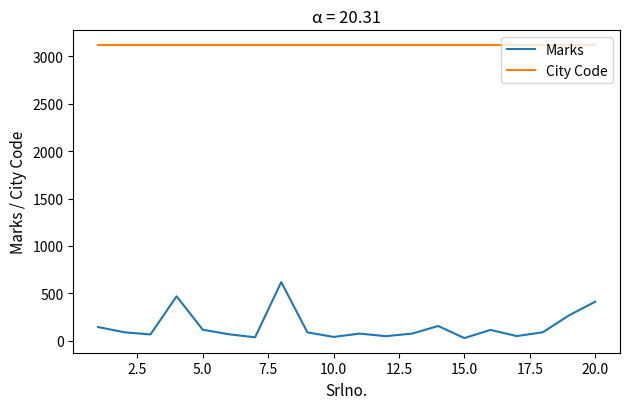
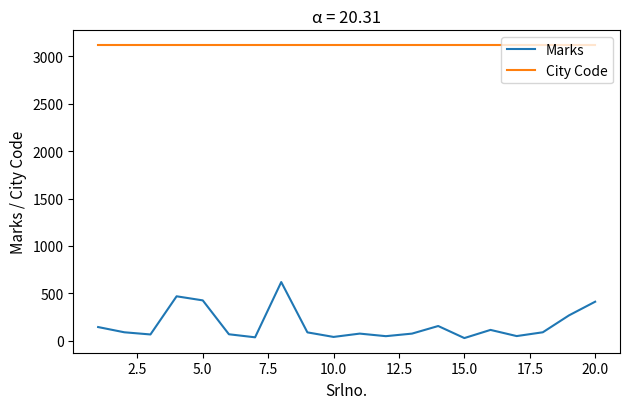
  {
    "Marks": {
-     "5.0": 100,
+     "5.0": 400,
      "10.0": 0,
      "15.0": 0,
      "20.0": 400
    },
    "City Code": {
      "5.0": 3100,
      "10.0": 3100,
      "15.0": 3100
    }
  }
